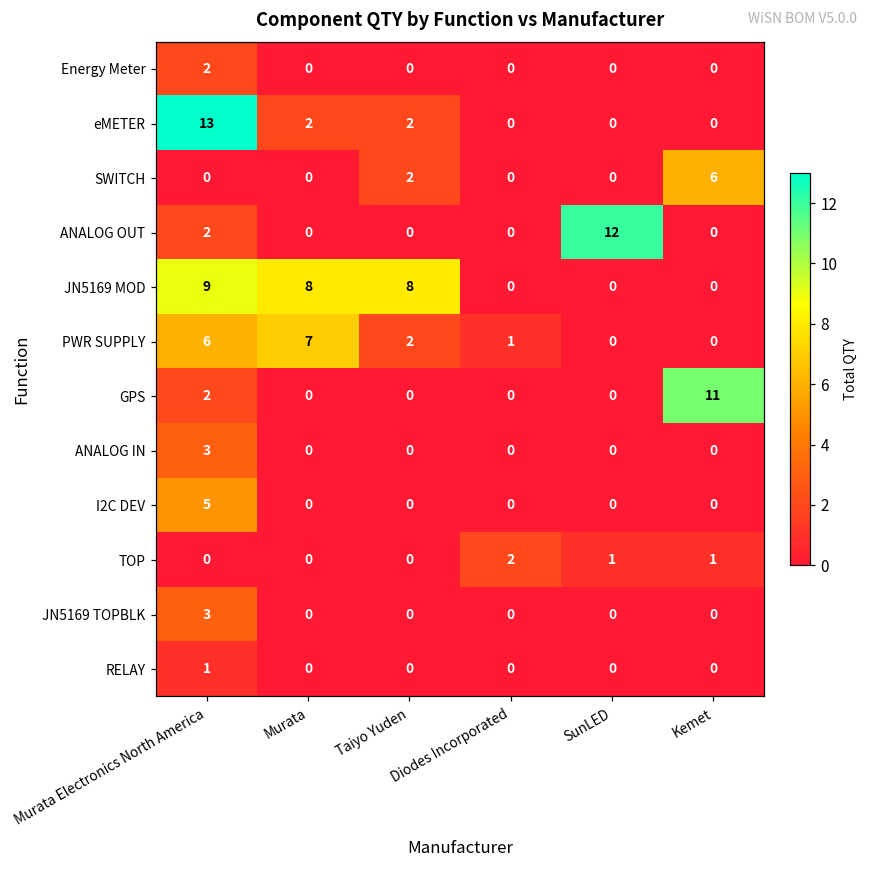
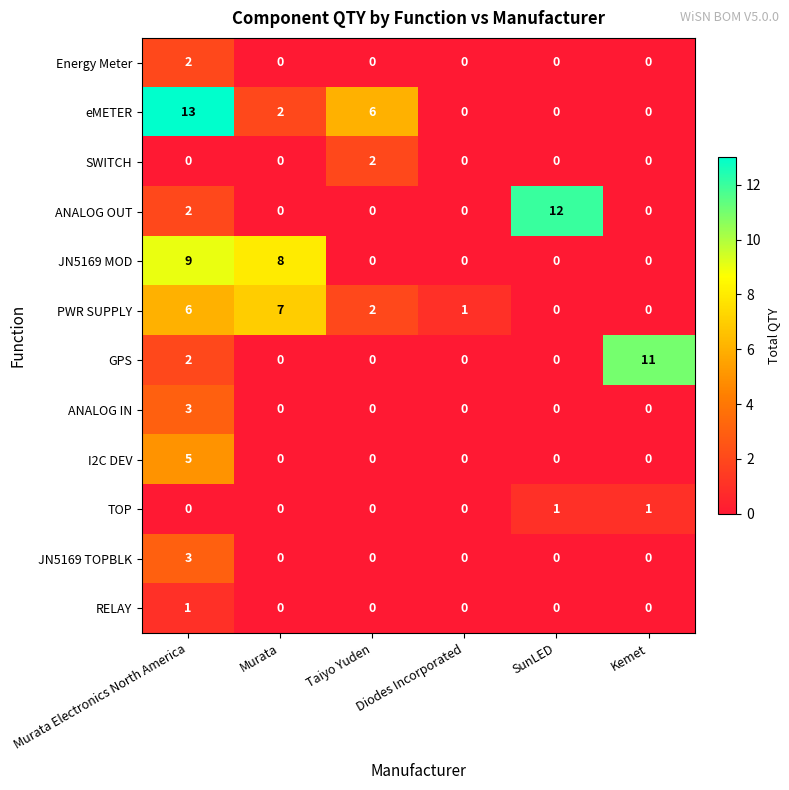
  {
    "Energy Meter": {
      "Murata Electronics North America": 2,
      "Murata": 0,
      "Taiyo Yuden": 0,
      "Diodes Incorporated": 0,
      "SunLED": 0,
      "Kemet": 0
    },
    "eMETER": {
      "Murata Electronics North America": 13,
      "Murata": 2,
-     "Taiyo Yuden": 2,
+     "Taiyo Yuden": 6,
      "Diodes Incorporated": 0,
      "SunLED": 0,
      "Kemet": 0
    },
    "SWITCH": {
      "Murata Electronics North America": 0,
      "Murata": 0,
      "Taiyo Yuden": 2,
      "Diodes Incorporated": 0,
      "SunLED": 0,
-     "Kemet": 6
+     "Kemet": 0
    },
    "ANALOG OUT": {
      "Murata Electronics North America": 2,
      "Murata": 0,
      "Taiyo Yuden": 0,
      "Diodes Incorporated": 0,
      "SunLED": 12,
      "Kemet": 0
    },
    "JN5169 MOD": {
      "Murata Electronics North America": 9,
      "Murata": 8,
-     "Taiyo Yuden": 8,
+     "Taiyo Yuden": 0,
      "Diodes Incorporated": 0,
      "SunLED": 0,
      "Kemet": 0
    },
    "PWR SUPPLY": {
      "Murata Electronics North America": 6,
      "Murata": 7,
      "Taiyo Yuden": 2,
      "Diodes Incorporated": 1,
      "SunLED": 0,
      "Kemet": 0
    },
    "GPS": {
      "Murata Electronics North America": 2,
      "Murata": 0,
      "Taiyo Yuden": 0,
      "Diodes Incorporated": 0,
      "SunLED": 0,
      "Kemet": 11
    },
    "ANALOG IN": {
      "Murata Electronics North America": 3,
      "Murata": 0,
      "Taiyo Yuden": 0,
      "Diodes Incorporated": 0,
      "SunLED": 0,
      "Kemet": 0
    },
    "I2C DEV": {
      "Murata Electronics North America": 5,
      "Murata": 0,
      "Taiyo Yuden": 0,
      "Diodes Incorporated": 0,
      "SunLED": 0,
      "Kemet": 0
    },
    "TOP": {
      "Murata Electronics North America": 0,
      "Murata": 0,
      "Taiyo Yuden": 0,
-     "Diodes Incorporated": 2,
+     "Diodes Incorporated": 0,
      "SunLED": 1,
      "Kemet": 1
    },
    "JN5169 TOPBLK": {
      "Murata Electronics North America": 3,
      "Murata": 0,
      "Taiyo Yuden": 0,
      "Diodes Incorporated": 0,
      "SunLED": 0,
      "Kemet": 0
    },
    "RELAY": {
      "Murata Electronics North America": 1,
      "Murata": 0,
      "Taiyo Yuden": 0,
      "Diodes Incorporated": 0,
      "SunLED": 0,
      "Kemet": 0
    }
  }
